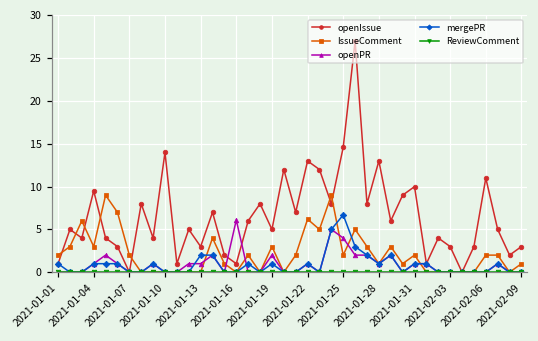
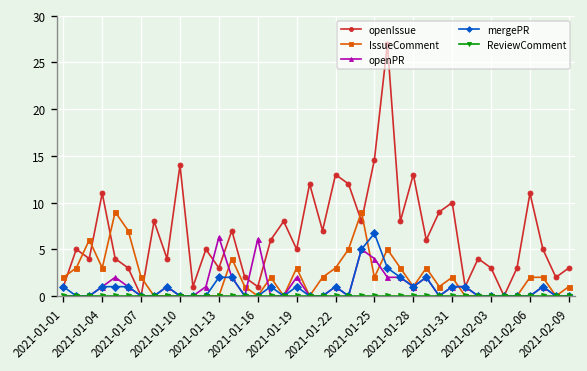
  {
    "openIssue": {
-     "2021-01-04": 10,
+     "2021-01-04": 11,
      "2021-01-10": 14,
      "2021-01-13": 3,
      "2021-01-16": 1,
      "2021-01-19": 5,
      "2021-01-22": 13,
      "2021-01-25": 15,
      "2021-01-28": 13,
      "2021-01-31": 10,
      "2021-02-03": 3,
      "2021-02-06": 11,
      "2021-02-09": 3
    },
    "IssueComment": {
      "2021-01-01": 2,
      "2021-01-04": 3,
      "2021-01-07": 2,
      "2021-01-19": 3,
-     "2021-01-22": 6,
+     "2021-01-22": 3,
      "2021-01-25": 2,
      "2021-01-31": 2,
      "2021-02-06": 2,
      "2021-02-09": 1
    },
    "openPR": {
-     "2021-01-13": 1,
+     "2021-01-13": 6,
      "2021-01-16": 6,
      "2021-01-19": 2,
      "2021-01-25": 4
    },
    "mergePR": {
      "2021-01-13": 2,
      "2021-01-19": 1,
      "2021-01-25": 7
    },
    "ReviewComment": {
      "2021-01-04": 0,
      "2021-01-19": 0,
      "2021-01-22": 0,
      "2021-01-25": 0,
      "2021-01-28": 0,
      "2021-01-31": 0
    }
  }
